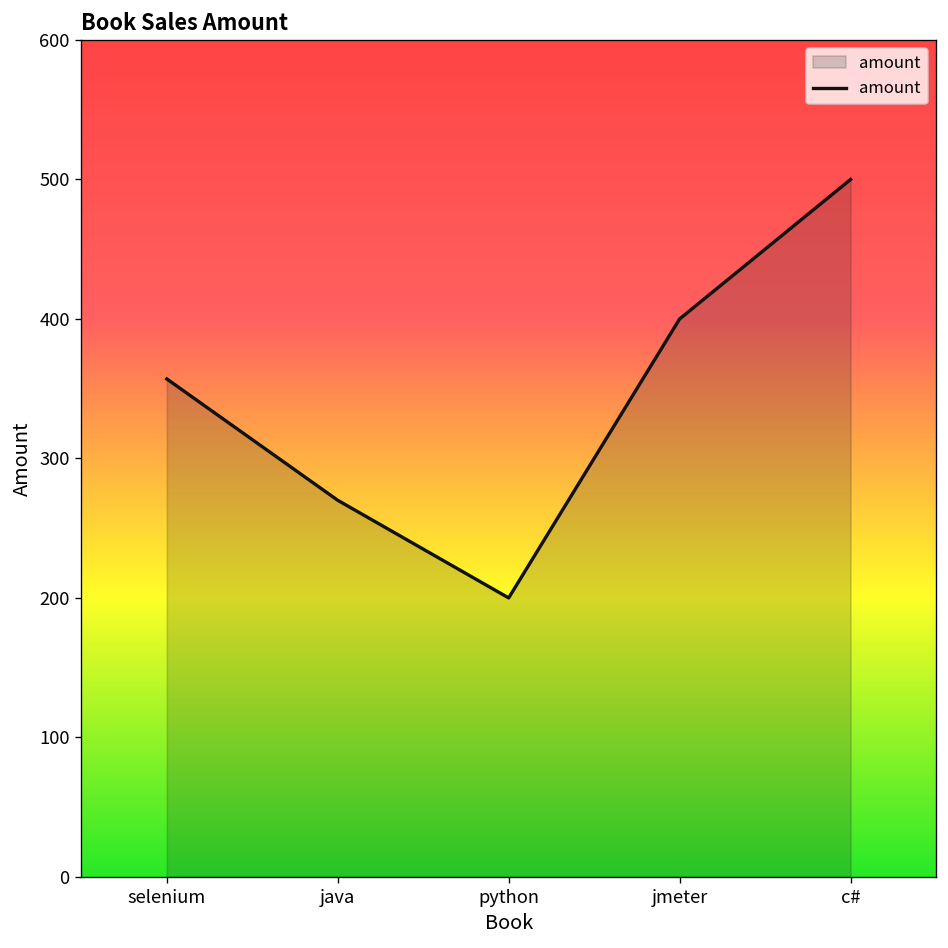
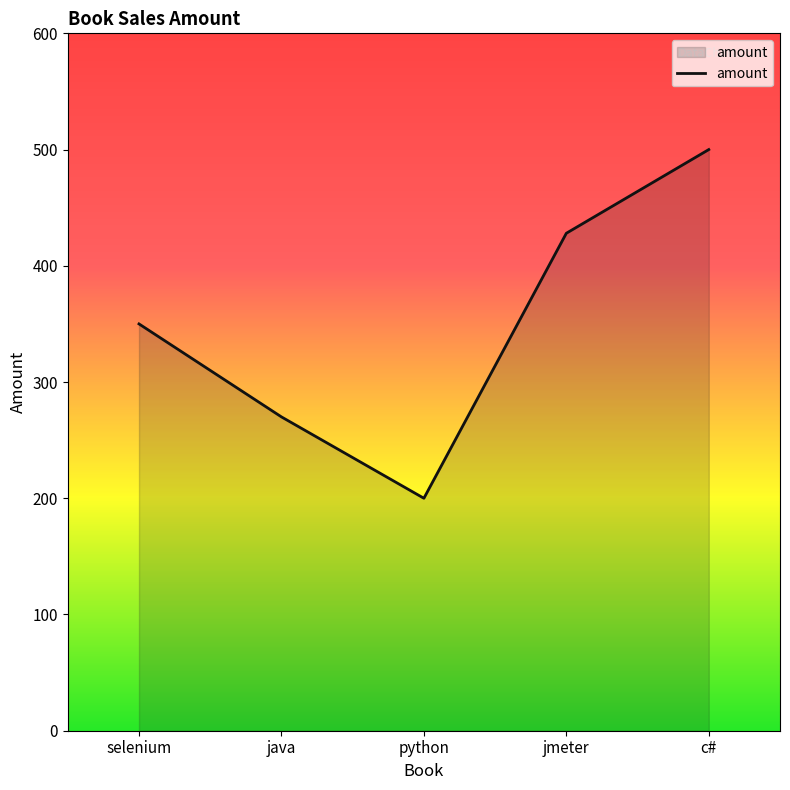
  {
-   "selenium": 357,
+   "selenium": 350,
    "java": 270,
    "python": 200,
-   "jmeter": 400,
+   "jmeter": 428,
    "c#": 500
  }
